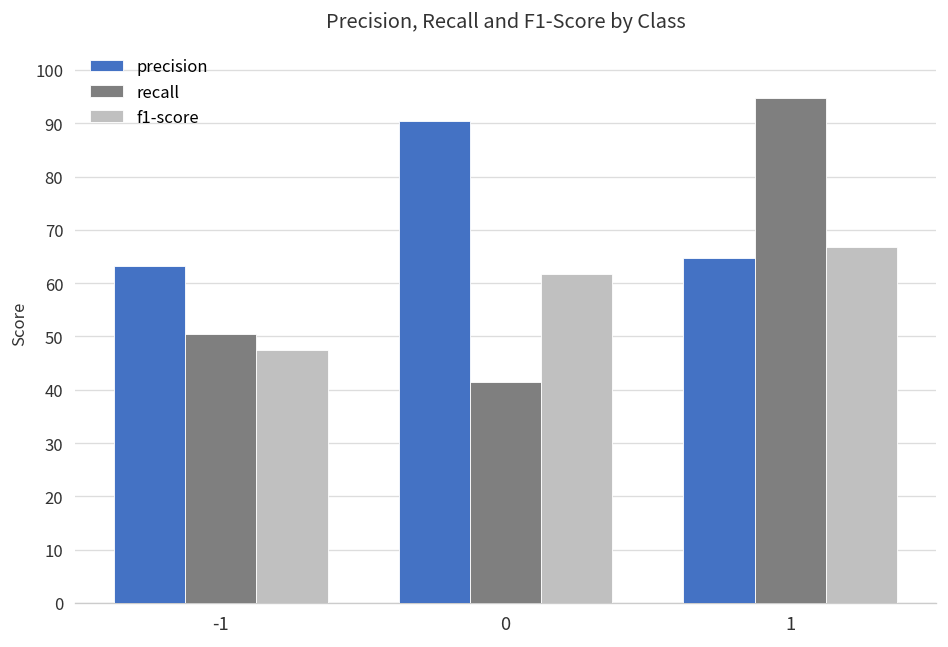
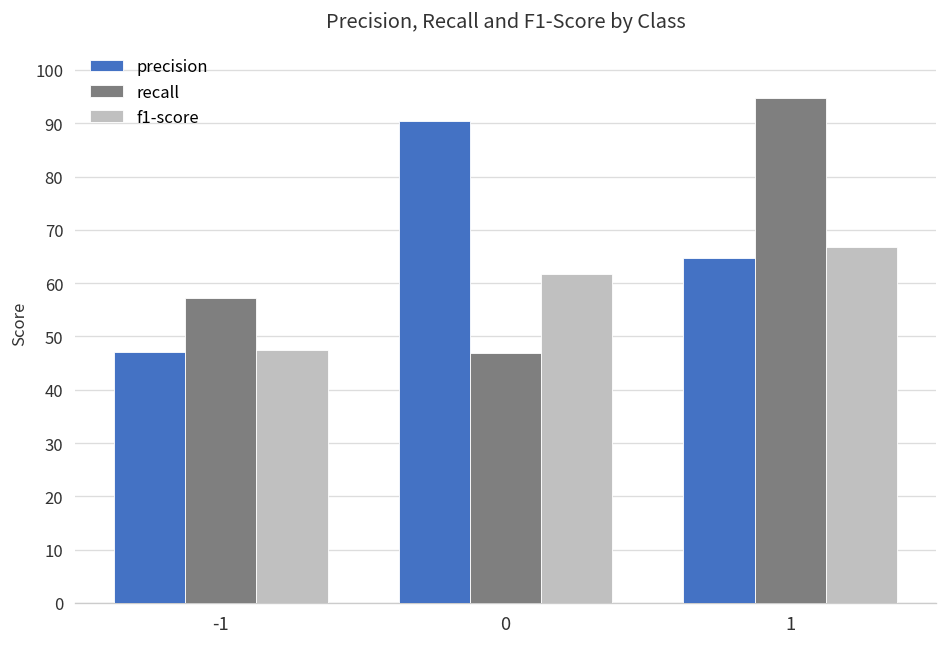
  {
    "precision": {
-     "-1": 63,
+     "-1": 47,
      "0": 90,
      "1": 65
    },
    "recall": {
-     "-1": 50,
-     "0": 41,
+     "-1": 57,
+     "0": 47,
      "1": 95
    },
    "f1-score": {
      "-1": 47,
      "0": 62,
      "1": 67
    }
  }
